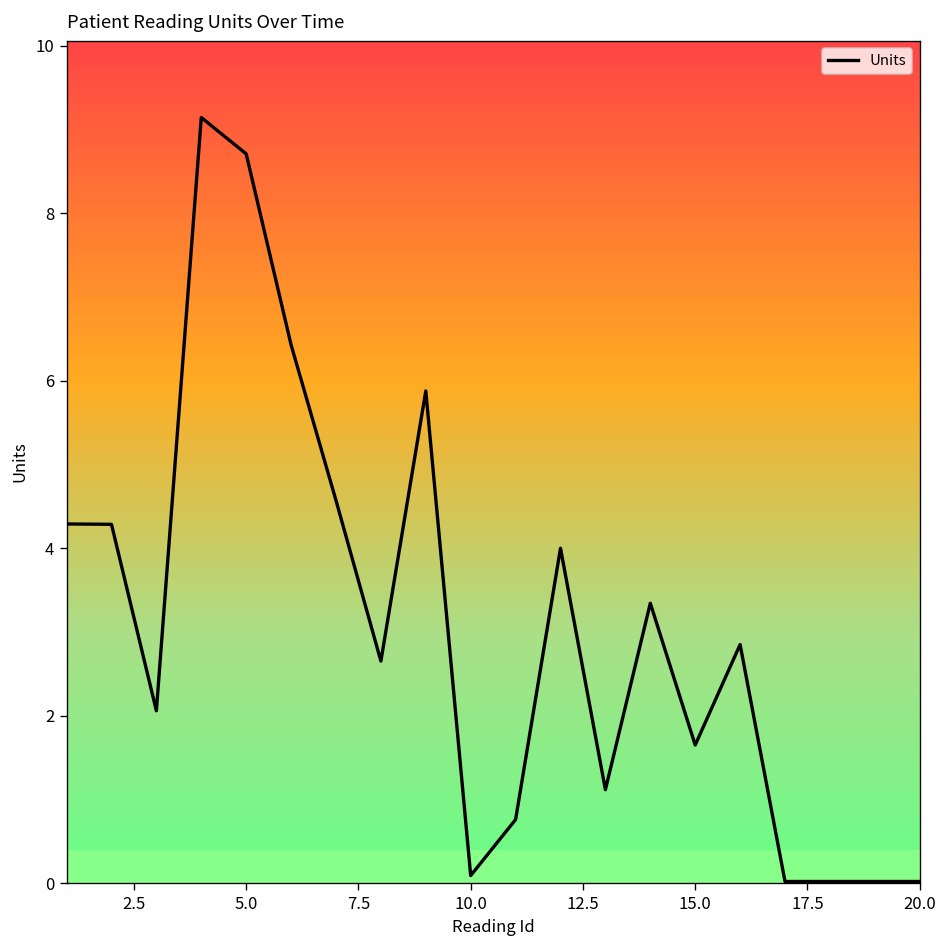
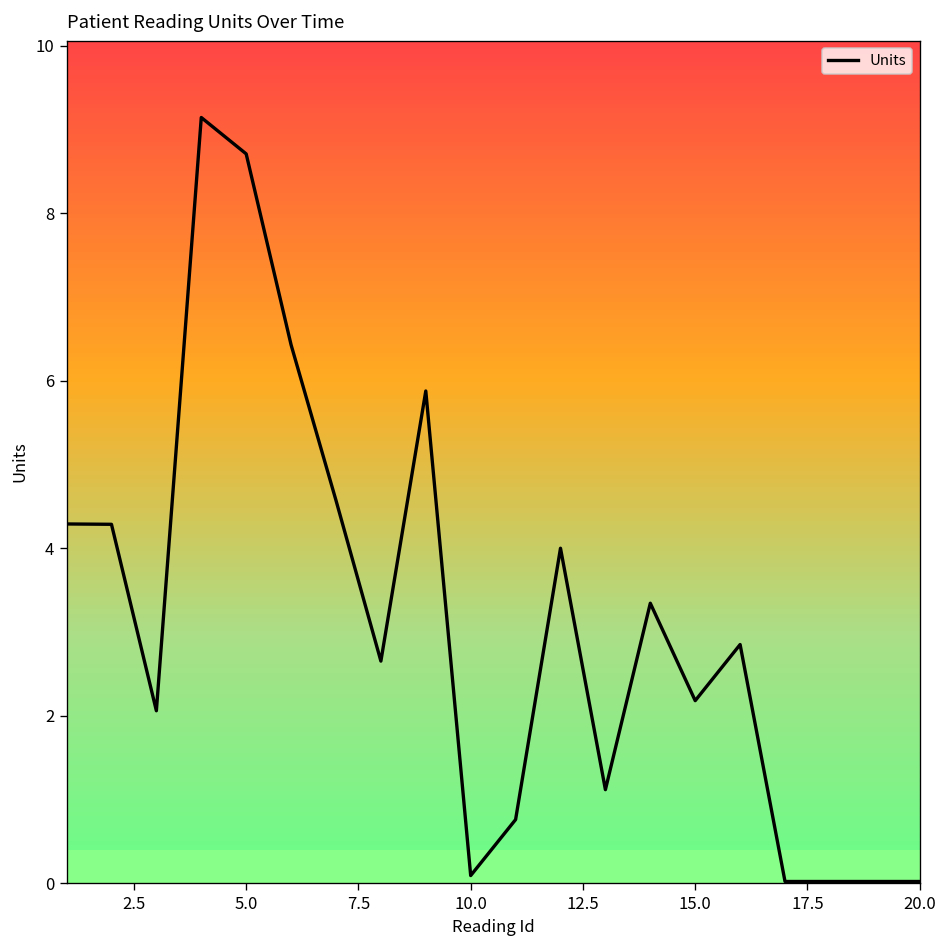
  {
    "5.0": 8.7,
    "10.0": 0.1,
-   "15.0": 1.7,
+   "15.0": 2.2,
    "20.0": 0.0
  }
